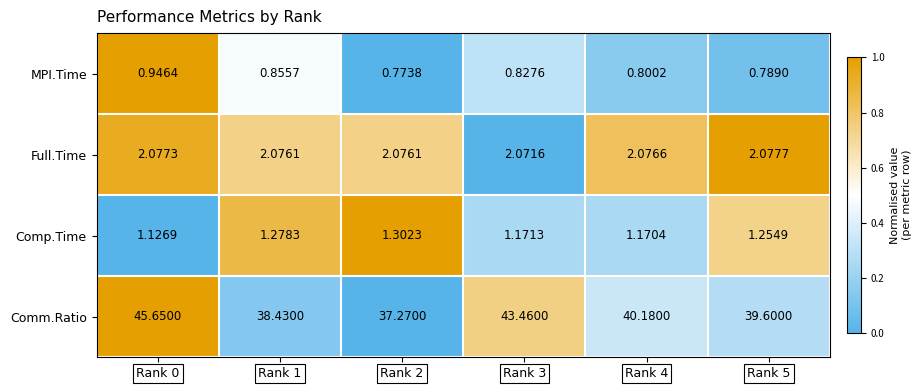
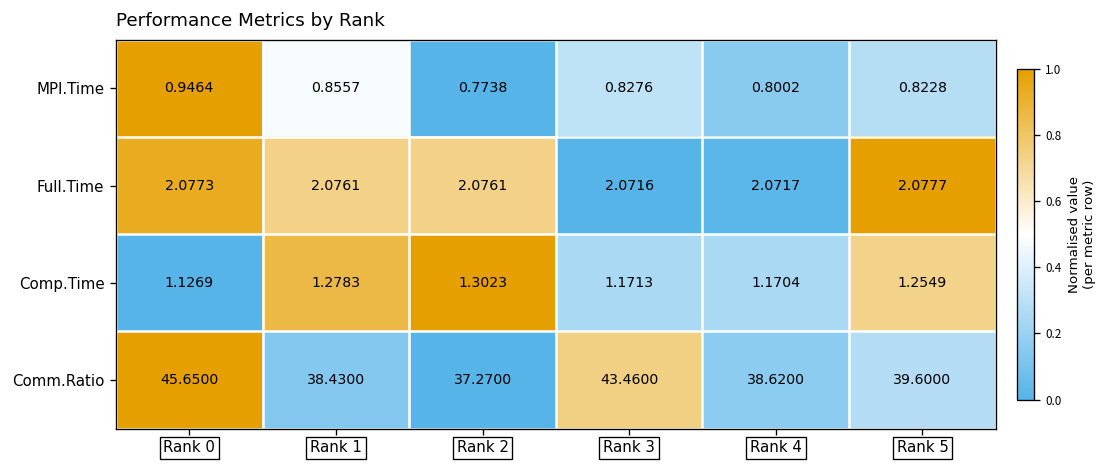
  {
    "MPI.Time": {
      "Rank 0": 0.9464,
      "Rank 1": 0.8557,
      "Rank 2": 0.7738,
      "Rank 3": 0.8276,
      "Rank 4": 0.8002,
-     "Rank 5": 0.7890
+     "Rank 5": 0.8228
    },
    "Full.Time": {
      "Rank 0": 2.0773,
      "Rank 1": 2.0761,
      "Rank 2": 2.0761,
      "Rank 3": 2.0716,
-     "Rank 4": 2.0766,
+     "Rank 4": 2.0717,
      "Rank 5": 2.0777
    },
    "Comp.Time": {
      "Rank 0": 1.1269,
      "Rank 1": 1.2783,
      "Rank 2": 1.3023,
      "Rank 3": 1.1713,
      "Rank 4": 1.1704,
      "Rank 5": 1.2549
    },
    "Comm.Ratio": {
      "Rank 0": 45.6500,
      "Rank 1": 38.4300,
      "Rank 2": 37.2700,
      "Rank 3": 43.4600,
-     "Rank 4": 40.1800,
+     "Rank 4": 38.6200,
      "Rank 5": 39.6000
    }
  }
